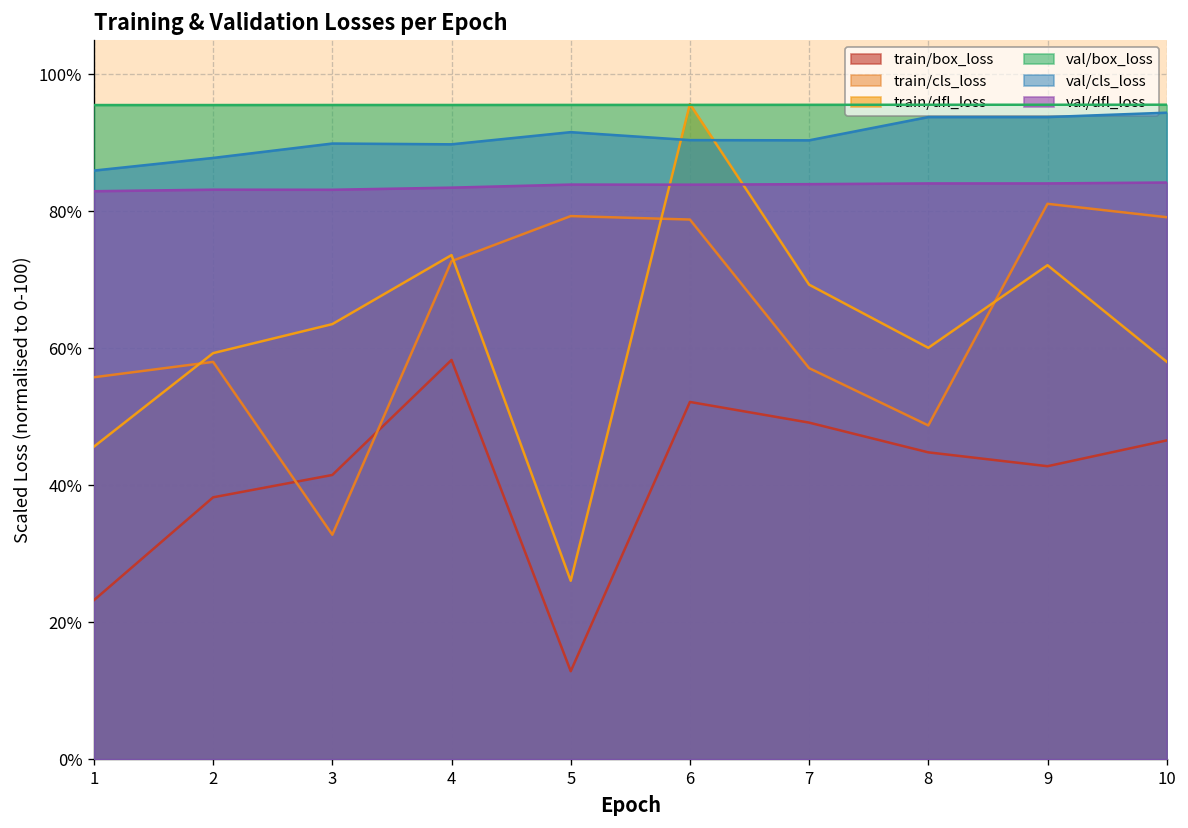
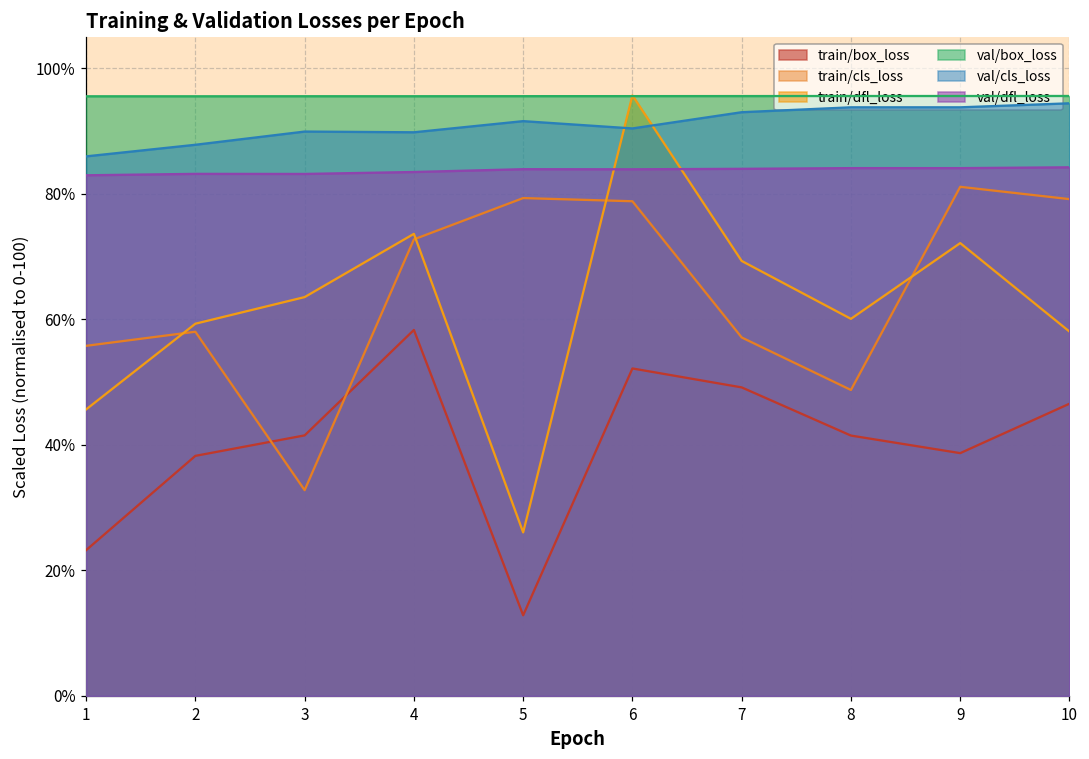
  {
    "train/box_loss": {
      "1": "23%",
      "2": "38%",
      "3": "42%",
      "4": "58%",
      "5": "13%",
      "6": "52%",
      "7": "49%",
-     "8": "45%",
-     "9": "43%",
+     "8": "41%",
+     "9": "39%",
      "10": "47%"
    },
    "val/box_loss": {
      "1": "96%",
      "2": "96%",
      "3": "96%",
      "4": "96%",
      "5": "96%",
      "7": "96%",
      "10": "96%"
    },
    "val/cls_loss": {
      "1": "86%",
      "2": "88%",
      "3": "90%",
      "4": "90%",
      "5": "92%",
      "6": "90%",
-     "7": "90%",
+     "7": "93%",
      "10": "94%"
    },
    "val/dfl_loss": {
      "1": "83%",
      "2": "83%",
      "3": "83%",
      "4": "83%",
      "5": "84%",
      "6": "84%",
      "7": "84%",
      "8": "84%",
      "9": "84%",
      "10": "84%"
    }
  }
